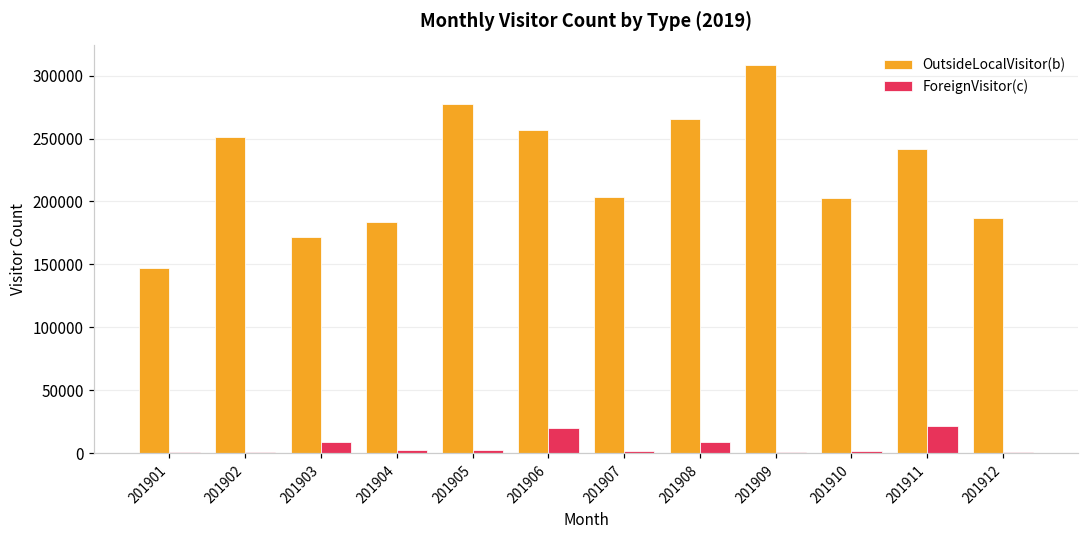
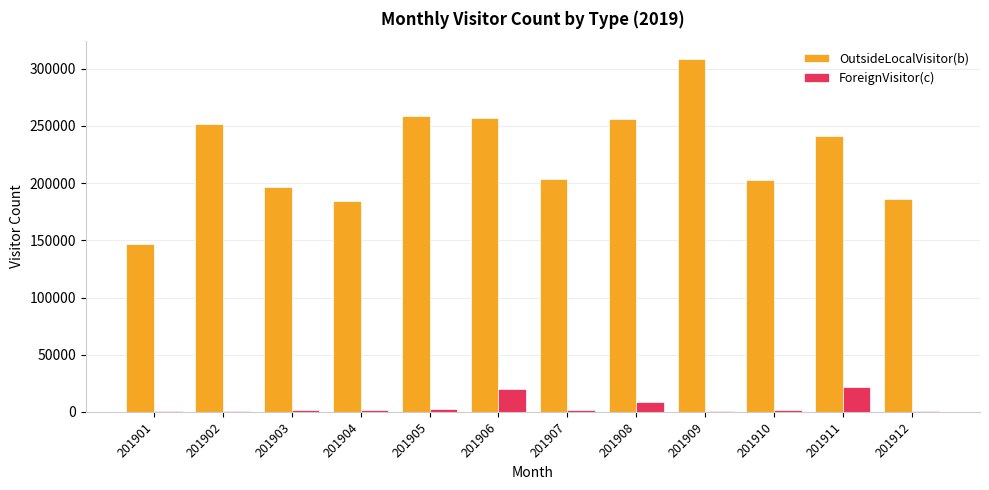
  {
    "OutsideLocalVisitor(b)": {
      "201901": 147000,
      "201902": 251000,
-     "201903": 172000,
+     "201903": 197000,
      "201904": 184000,
-     "201905": 278000,
+     "201905": 259000,
      "201906": 257000,
      "201907": 204000,
-     "201908": 266000,
+     "201908": 256000,
      "201909": 309000,
      "201910": 203000,
      "201911": 241000,
      "201912": 186000
    },
    "ForeignVisitor(c)": {
-     "201903": 9000,
+     "201903": 2000,
      "201905": 2000,
      "201906": 20000,
      "201908": 9000,
      "201911": 22000
    }
  }
